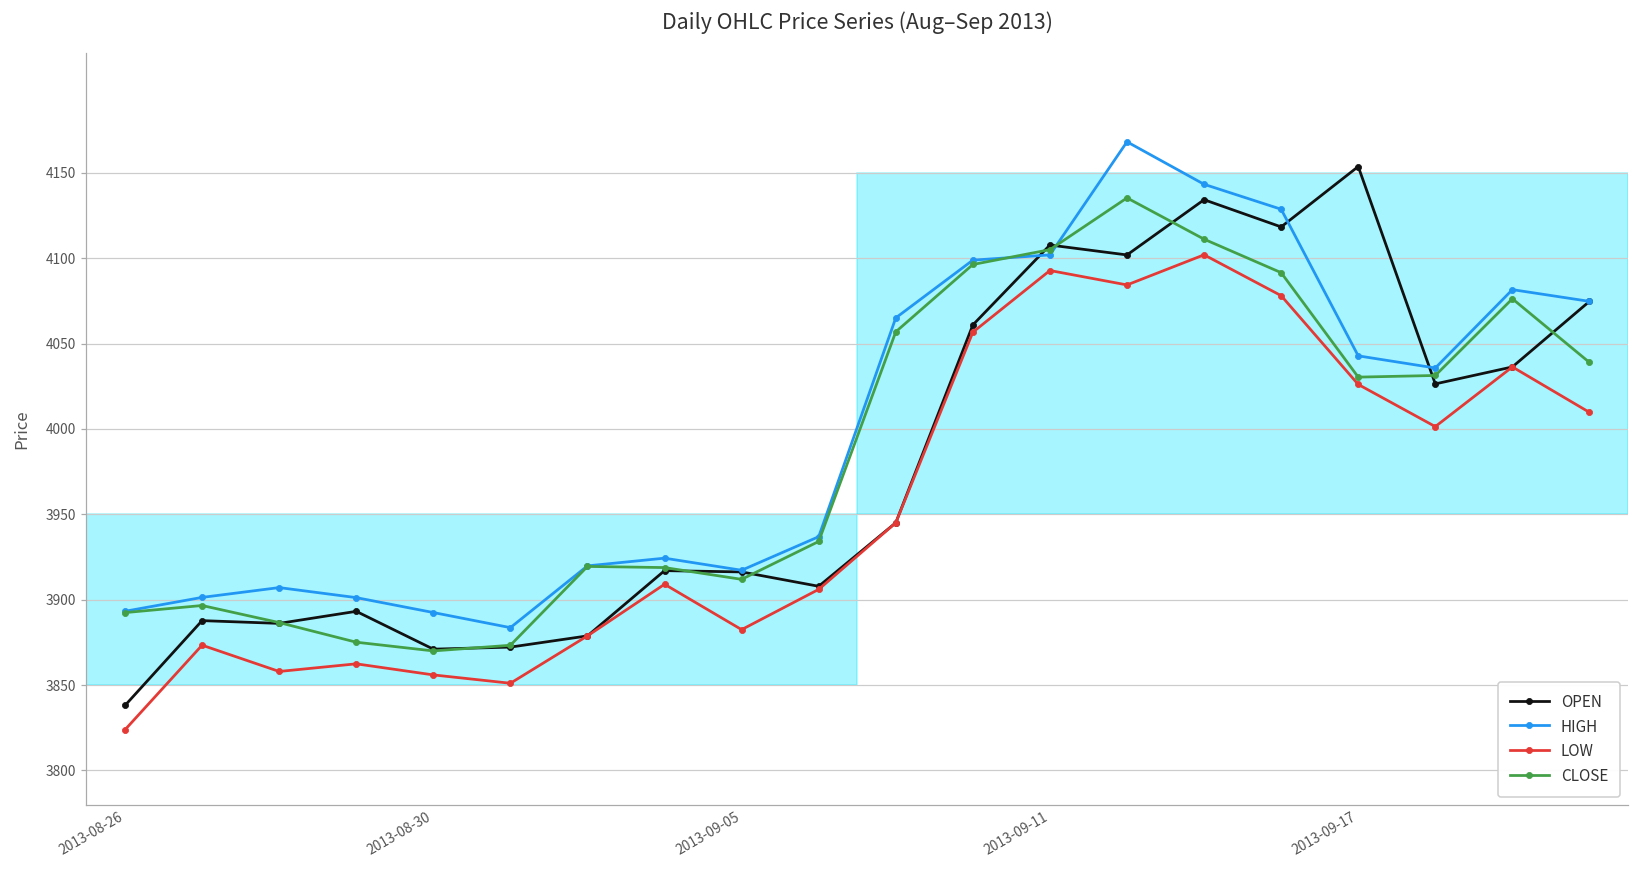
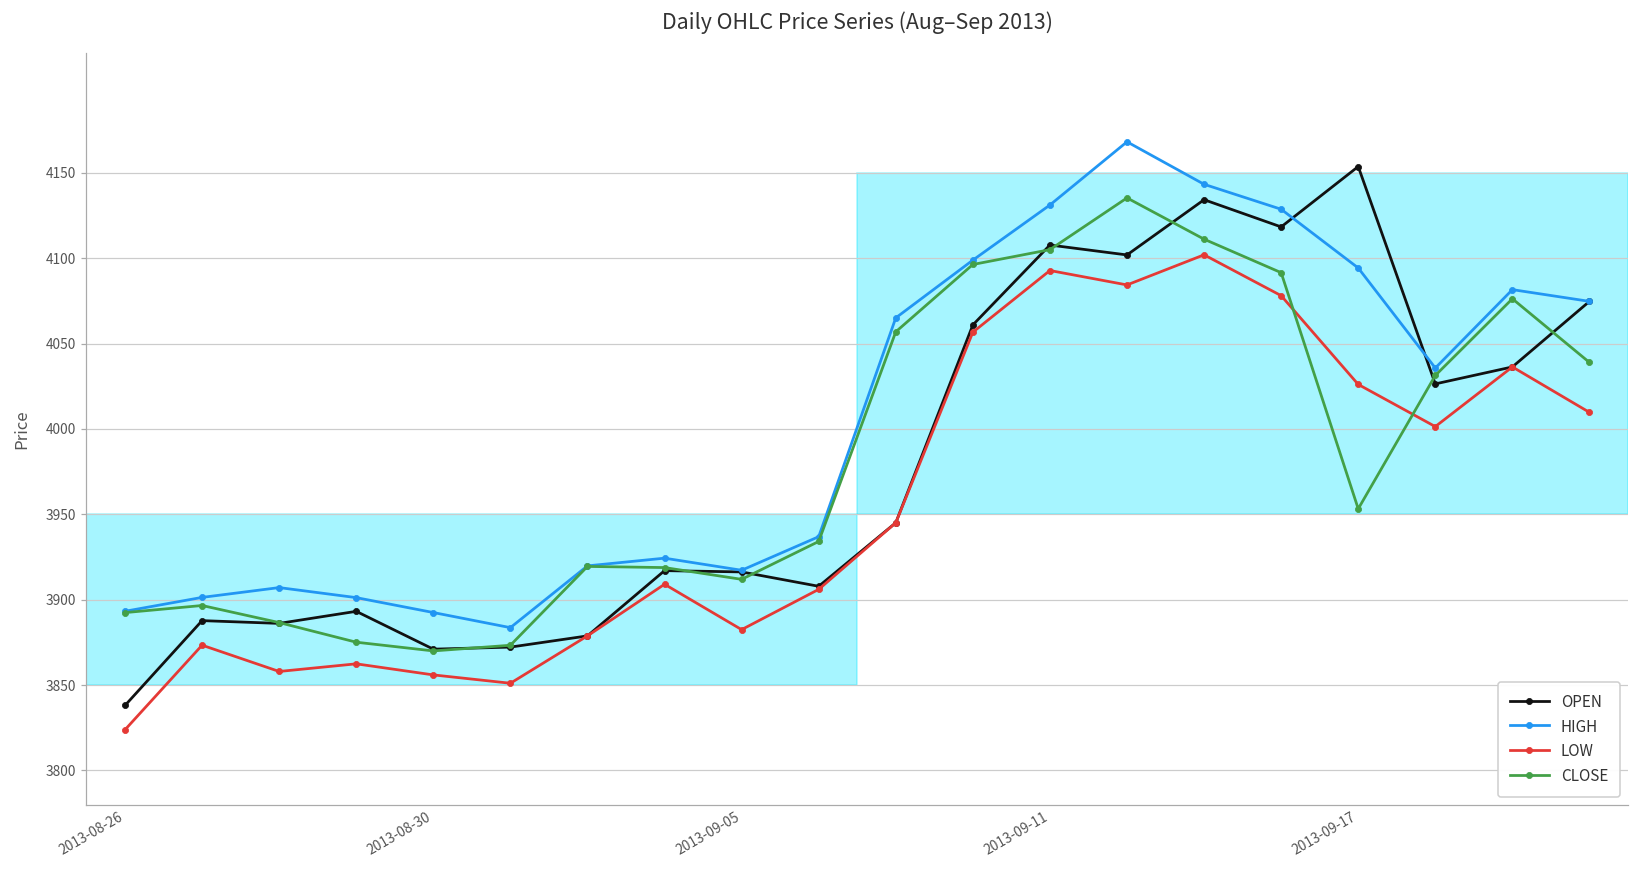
  {
    "OPEN": {
      "2013-08-26": 3838,
      "2013-09-11": 4108,
      "2013-09-17": 4154
    },
    "HIGH": {
      "2013-08-30": 3892,
-     "2013-09-11": 4102,
-     "2013-09-17": 4043
+     "2013-09-11": 4131,
+     "2013-09-17": 4094
    },
    "LOW": {
      "2013-08-26": 3824,
      "2013-08-30": 3856,
      "2013-09-05": 3882,
      "2013-09-11": 4093,
      "2013-09-17": 4026
    },
    "CLOSE": {
      "2013-09-05": 3912,
      "2013-09-11": 4105,
-     "2013-09-17": 4030
+     "2013-09-17": 3953
    }
  }
